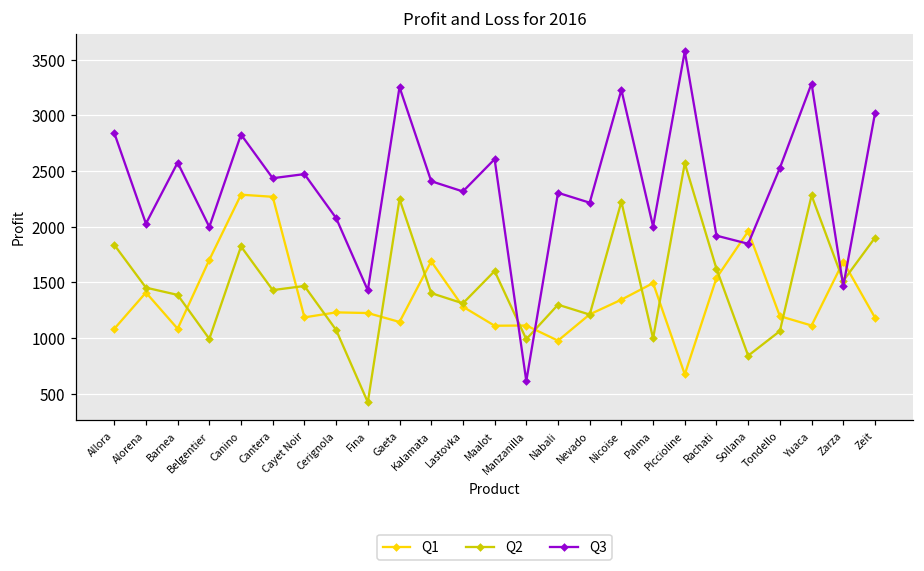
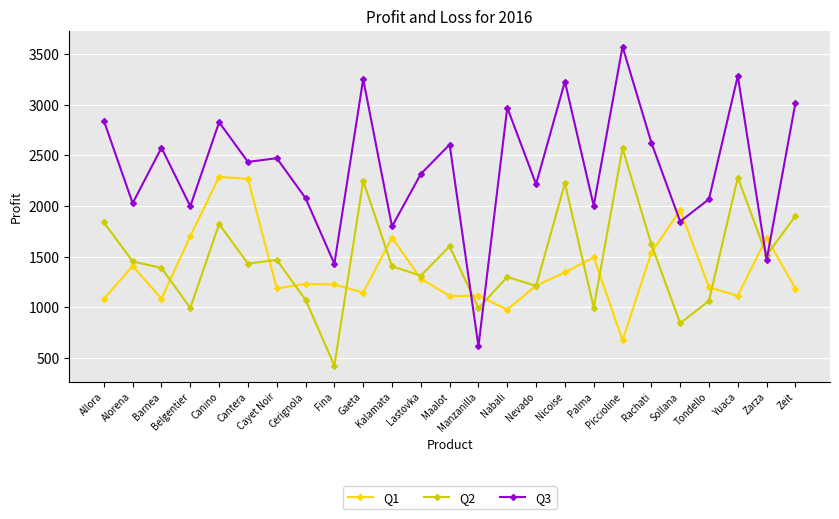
  {
    "Q3": {
      "Allora": 2840,
      "Alorena": 2030,
      "Barnea": 2580,
      "Belgentier": 2000,
      "Canino": 2830,
      "Cantera": 2440,
      "Cayet Noir": 2470,
      "Cerignola": 2080,
      "Fina": 1430,
      "Gaeta": 3250,
-     "Kalamata": 2410,
+     "Kalamata": 1800,
      "Lastovka": 2320,
      "Maalot": 2610,
      "Manzanilla": 610,
-     "Nabali": 2300,
+     "Nabali": 2970,
      "Nevado": 2220,
      "Nicoise": 3230,
      "Palma": 2000,
      "Piccioline": 3570,
-     "Rachati": 1920,
+     "Rachati": 2630,
      "Sollana": 1850,
-     "Tondello": 2530,
+     "Tondello": 2070,
      "Yuaca": 3290,
      "Zarza": 1470,
      "Zeit": 3020
    }
  }
